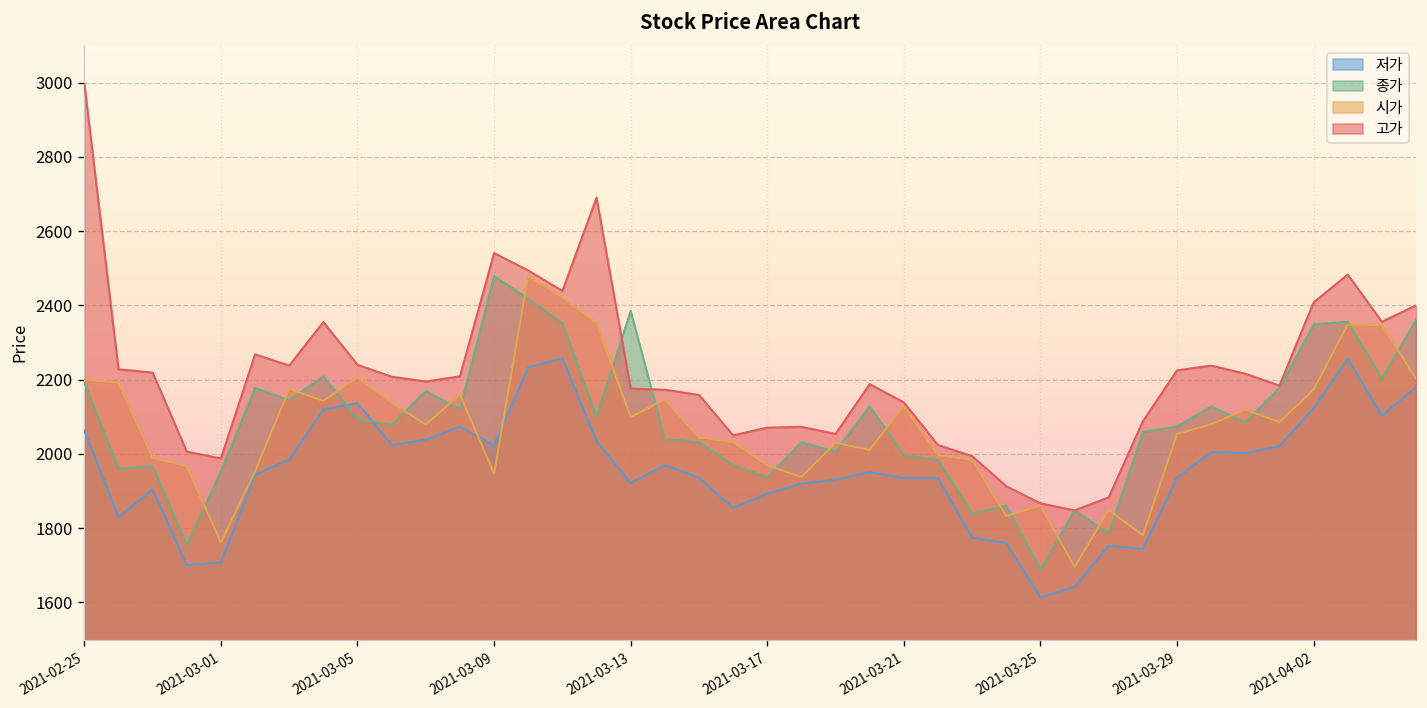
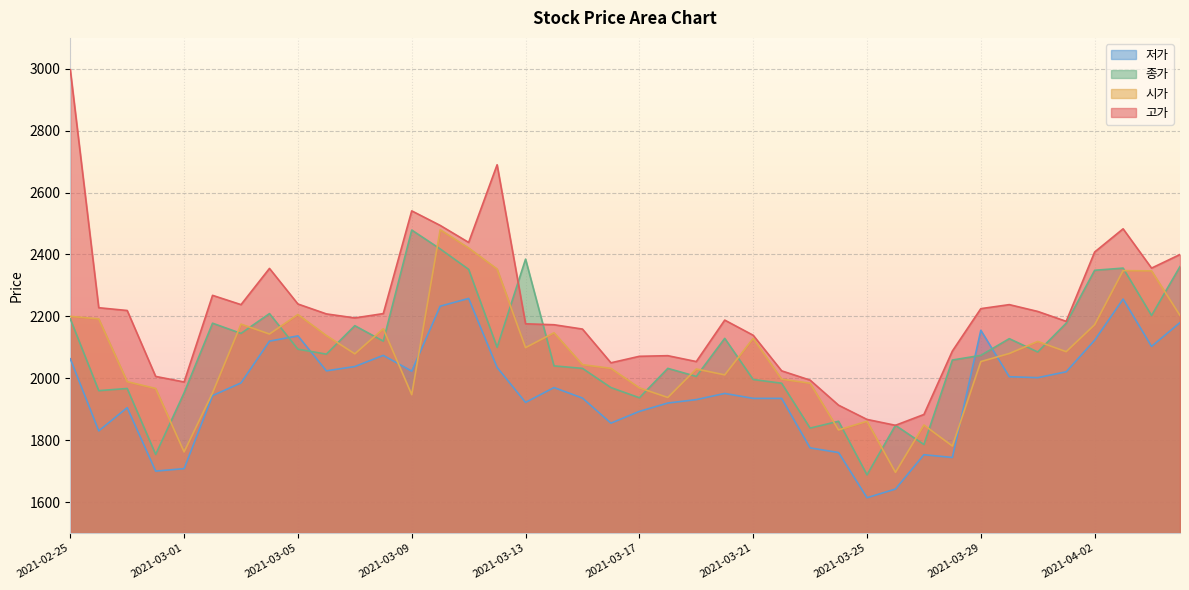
  {
    "저가": {
      "2021-02-25": 2060,
      "2021-03-01": 1710,
      "2021-03-05": 2140,
      "2021-03-09": 2020,
      "2021-03-13": 1920,
      "2021-03-17": 1890,
      "2021-03-21": 1940,
      "2021-03-25": 1610,
-     "2021-03-29": 1940,
+     "2021-03-29": 2160,
      "2021-04-02": 2120
    },
    "종가": {
      "2021-03-01": 1950,
      "2021-03-05": 2090,
      "2021-03-09": 2480,
      "2021-03-13": 2390,
      "2021-03-17": 1940,
      "2021-03-21": 2000,
      "2021-03-25": 1690,
      "2021-03-29": 2070,
      "2021-04-02": 2350
    },
    "시가": {
      "2021-03-01": 1760,
      "2021-03-05": 2210,
      "2021-03-09": 1950,
      "2021-03-13": 2100,
      "2021-03-17": 1970,
      "2021-03-21": 2130,
      "2021-03-29": 2050,
      "2021-04-02": 2170
    },
    "고가": {
      "2021-02-25": 3000,
      "2021-03-01": 1990,
      "2021-03-05": 2240,
      "2021-03-09": 2540,
      "2021-03-13": 2180,
      "2021-03-17": 2070,
      "2021-03-21": 2140,
      "2021-03-29": 2230,
      "2021-04-02": 2410
    }
  }
